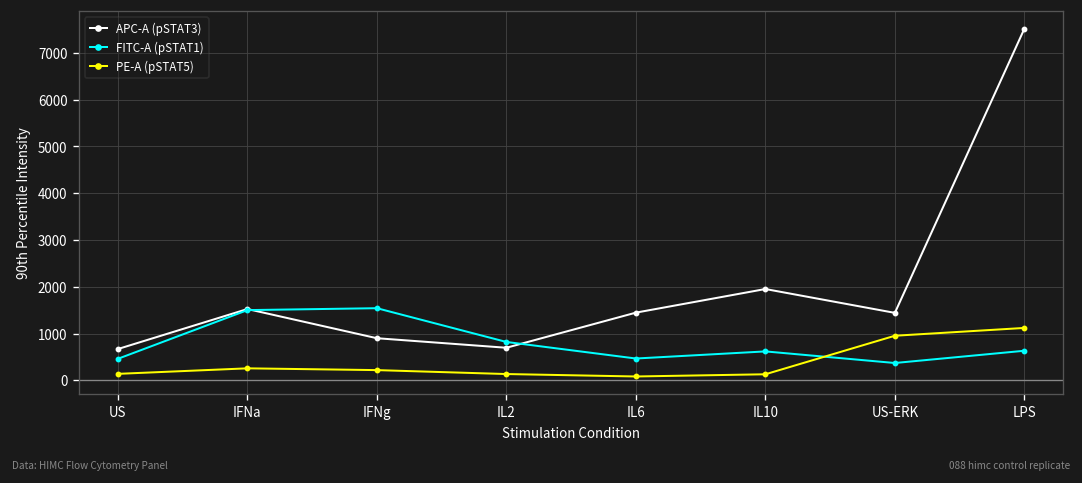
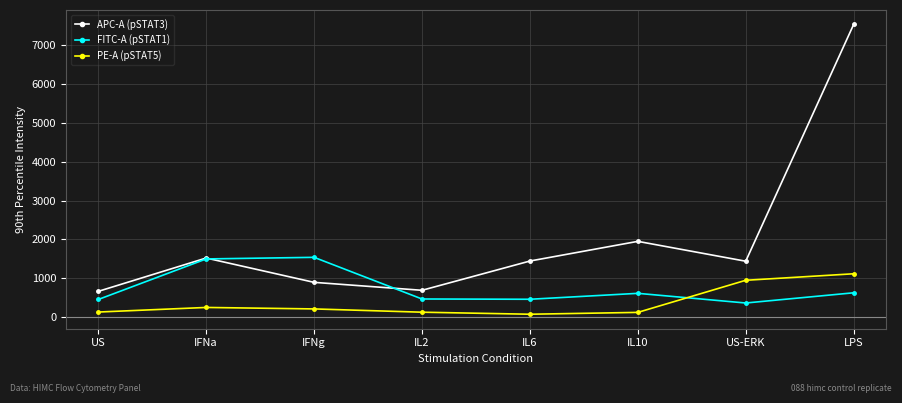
  {
    "APC-A (pSTAT3)": {
      "US": 700,
      "IFNg": 900,
      "IL2": 700,
      "IL6": 1400,
      "IL10": 2000,
      "US-ERK": 1400,
      "LPS": 7500
    },
    "FITC-A (pSTAT1)": {
      "US": 500,
      "IFNg": 1500,
-     "IL2": 800,
+     "IL2": 500,
      "IL6": 500,
      "IL10": 600,
      "US-ERK": 400,
      "LPS": 600
    },
    "PE-A (pSTAT5)": {
      "US": 100,
      "IFNa": 300,
      "IFNg": 200,
      "IL2": 100,
      "IL6": 100,
      "IL10": 100,
      "US-ERK": 1000,
      "LPS": 1100
    }
  }
